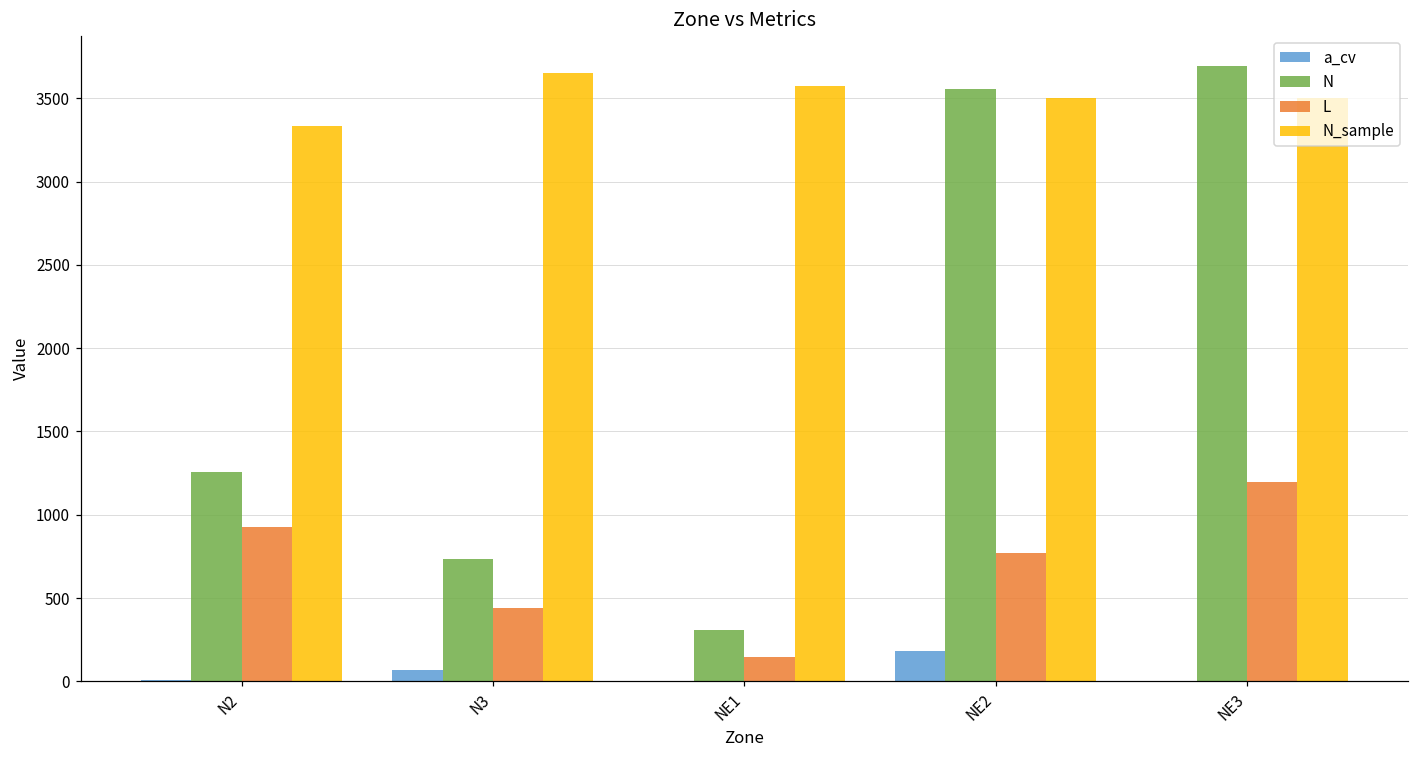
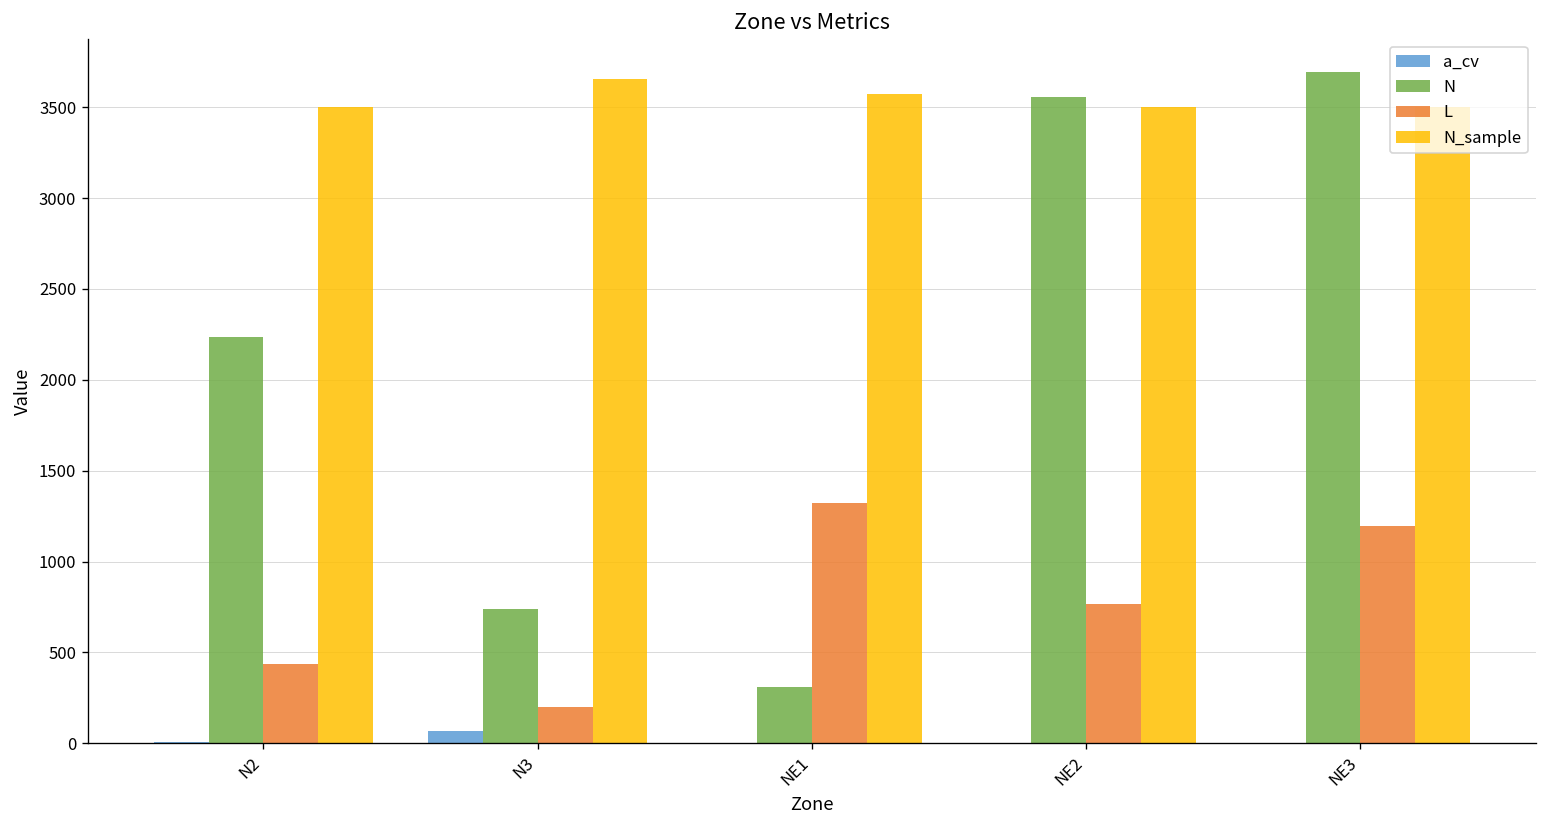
  {
    "a_cv": {
      "N3": 70,
-     "NE2": 180
+     "NE2": 0
    },
    "N": {
-     "N2": 1260,
+     "N2": 2240,
      "N3": 740,
      "NE1": 310,
      "NE2": 3560,
      "NE3": 3690
    },
    "L": {
-     "N2": 930,
-     "N3": 440,
-     "NE1": 150,
+     "N2": 430,
+     "N3": 200,
+     "NE1": 1320,
      "NE2": 770,
      "NE3": 1200
    },
    "N_sample": {
-     "N2": 3330,
+     "N2": 3500,
      "N3": 3650,
      "NE1": 3570,
      "NE2": 3500
    }
  }
